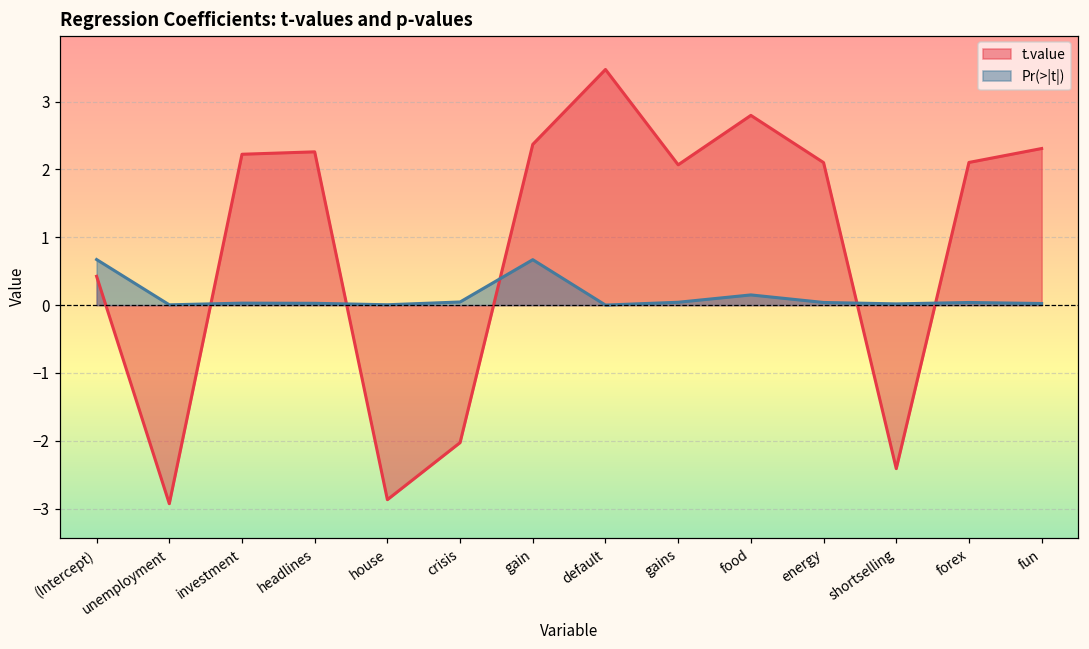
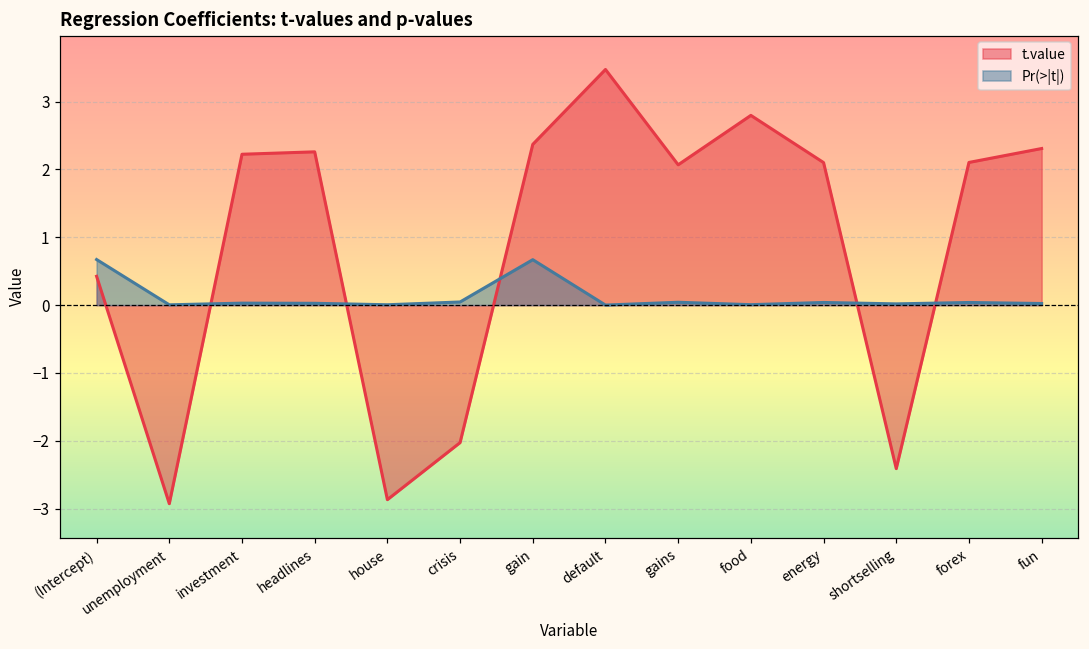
  {
    "Pr(>|t|)": {
      "(Intercept)": 0.7,
      "investment": 0.0,
      "headlines": 0.0,
      "crisis": 0.0,
      "gain": 0.7,
      "default": 0.0,
      "gains": 0.0,
-     "food": 0.2,
+     "food": 0.0,
      "energy": 0.0,
      "forex": 0.0,
      "fun": 0.0
    }
  }
